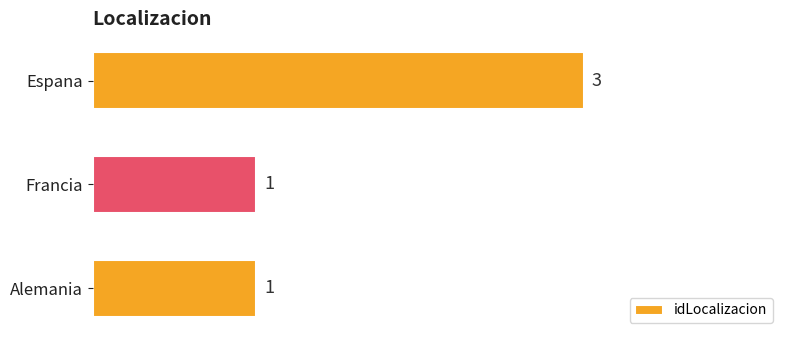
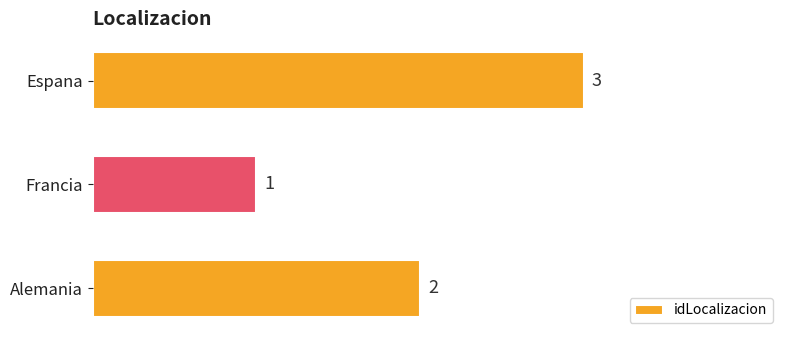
  {
    "Espana": 3,
    "Francia": 1,
-   "Alemania": 1
+   "Alemania": 2
  }
